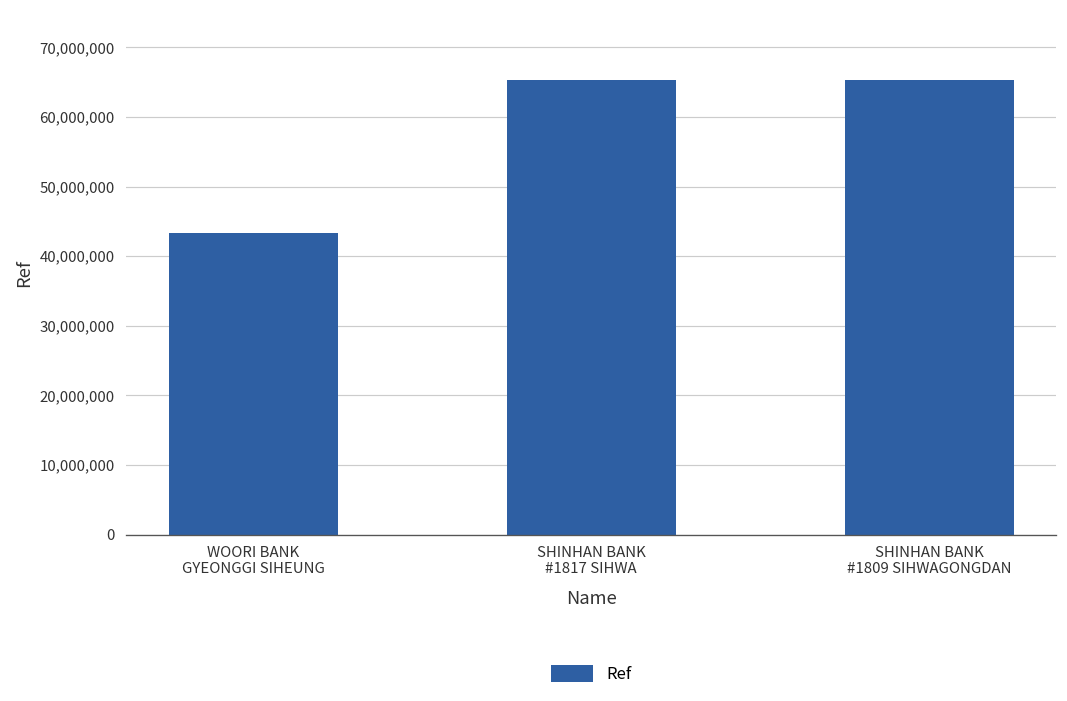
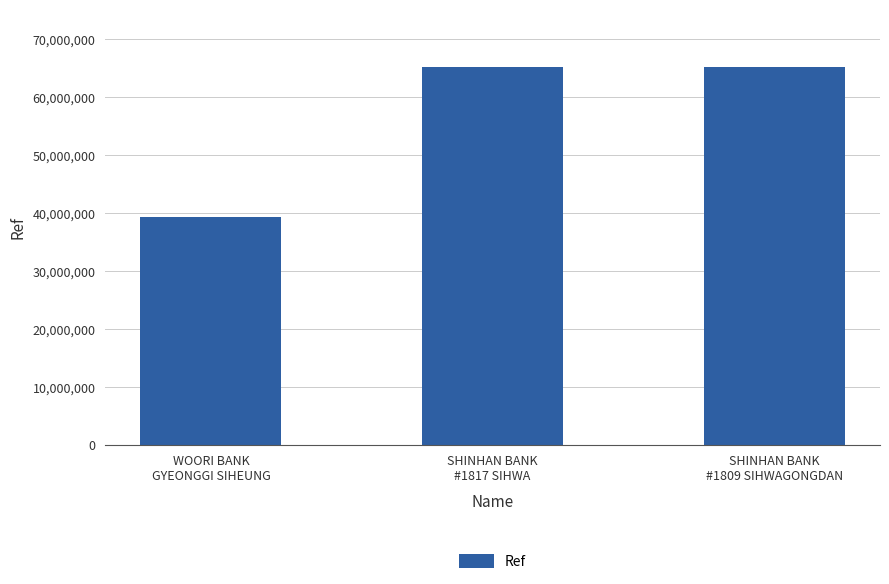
  {
-   "WOORI BANK GYEONGGI SIHEUNG": "43,000,000",
+   "WOORI BANK GYEONGGI SIHEUNG": "39,000,000",
    "SHINHAN BANK #1817 SIHWA": "65,000,000",
    "SHINHAN BANK #1809 SIHWAGONGDAN": "65,000,000"
  }
